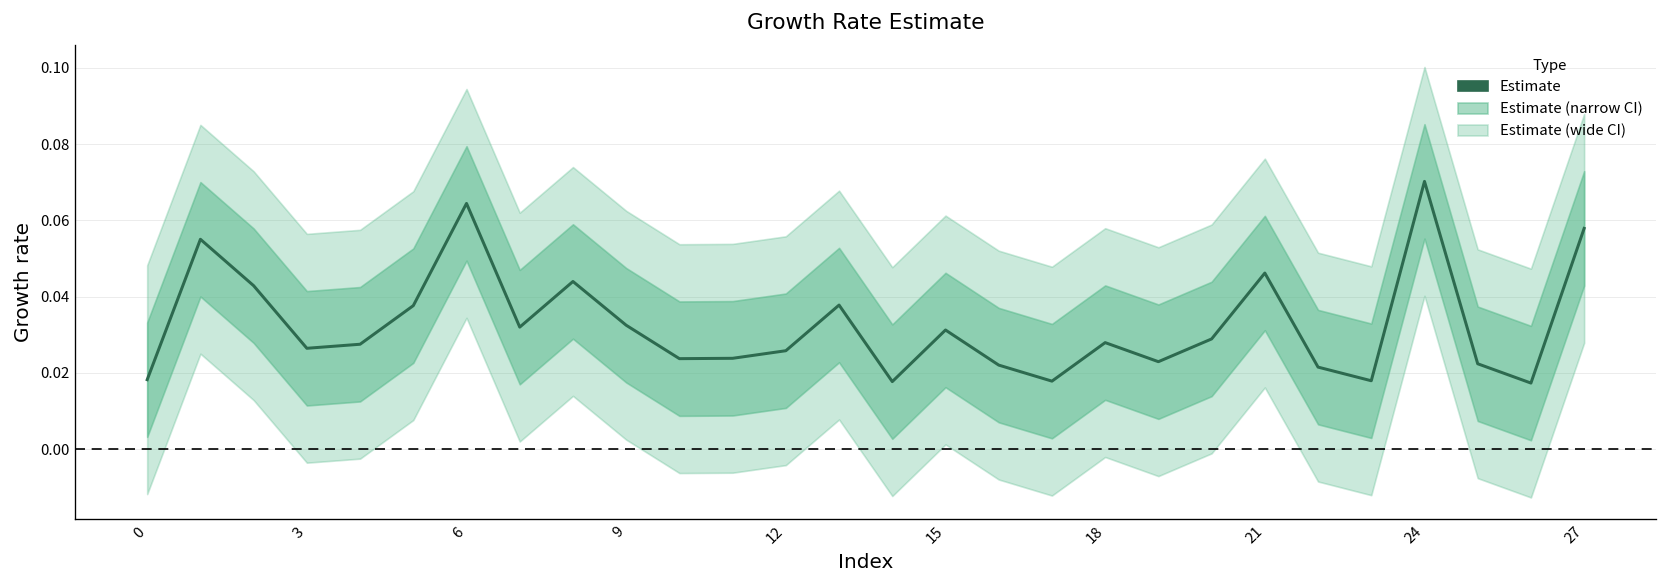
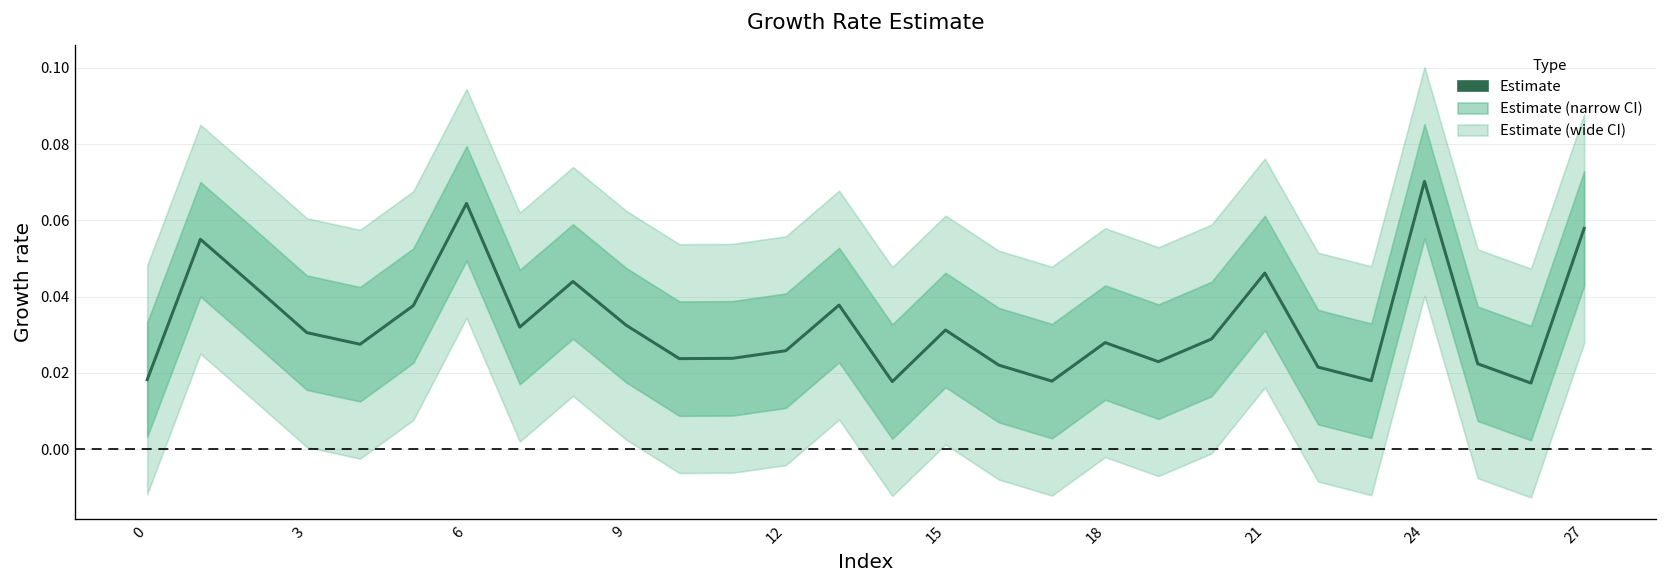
  {
    "Estimate": {
      "0": 0.018,
-     "3": 0.026,
+     "3": 0.031,
      "6": 0.064,
      "9": 0.032,
      "12": 0.026,
      "15": 0.031,
      "18": 0.028,
      "21": 0.046,
      "24": 0.070,
      "27": 0.058
    }
  }
